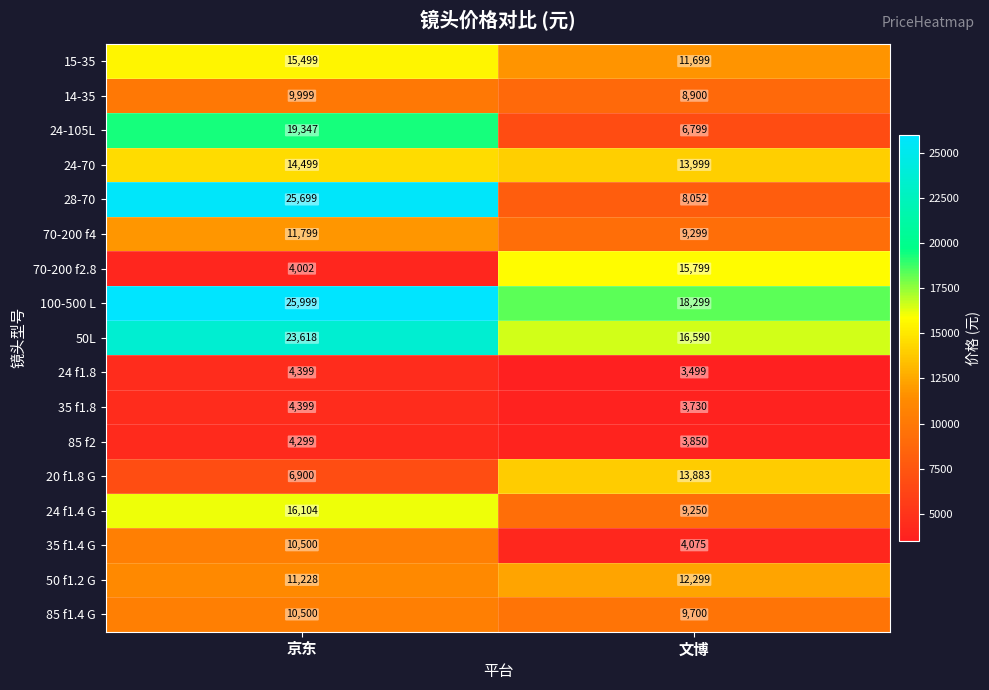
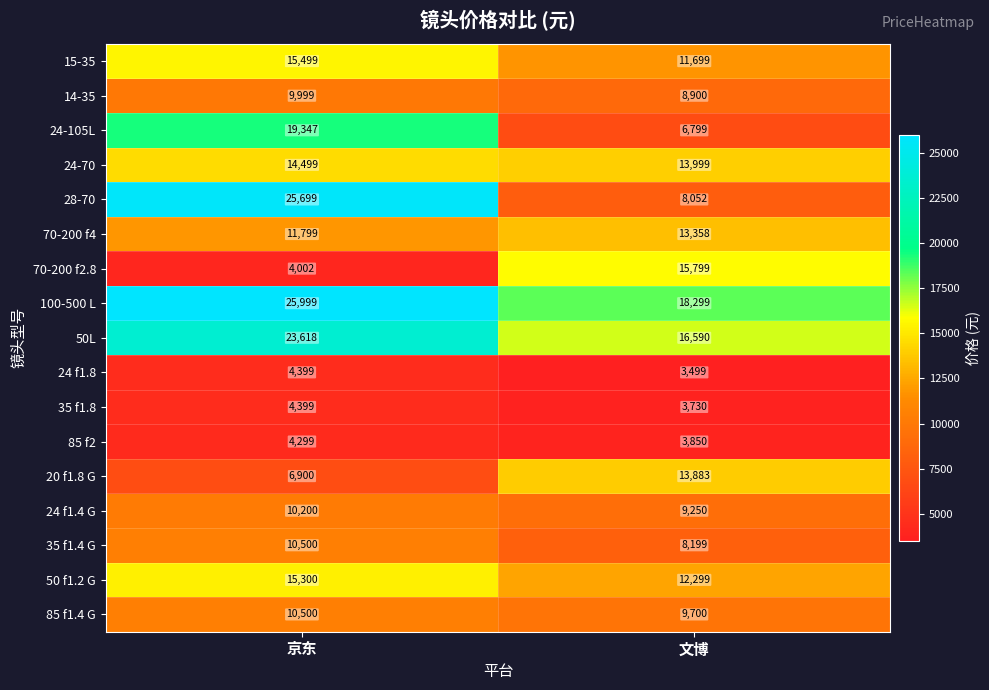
  {
    "70-200 f4": {
-     "文博": "9,299"
+     "文博": "13,358"
    },
    "24 f1.4 G": {
-     "京东": "16,104"
+     "京东": "10,200"
    },
    "35 f1.4 G": {
-     "文博": "4,075"
+     "文博": "8,199"
    },
    "50 f1.2 G": {
-     "京东": "11,228"
+     "京东": "15,300"
    }
  }
